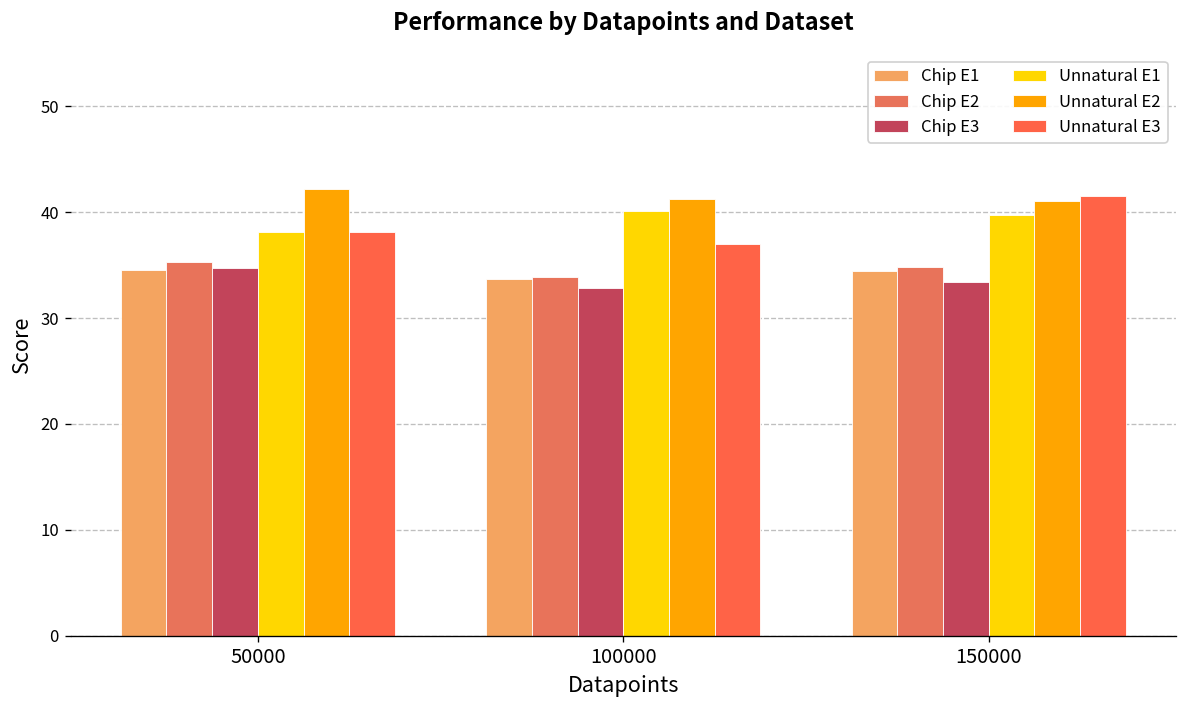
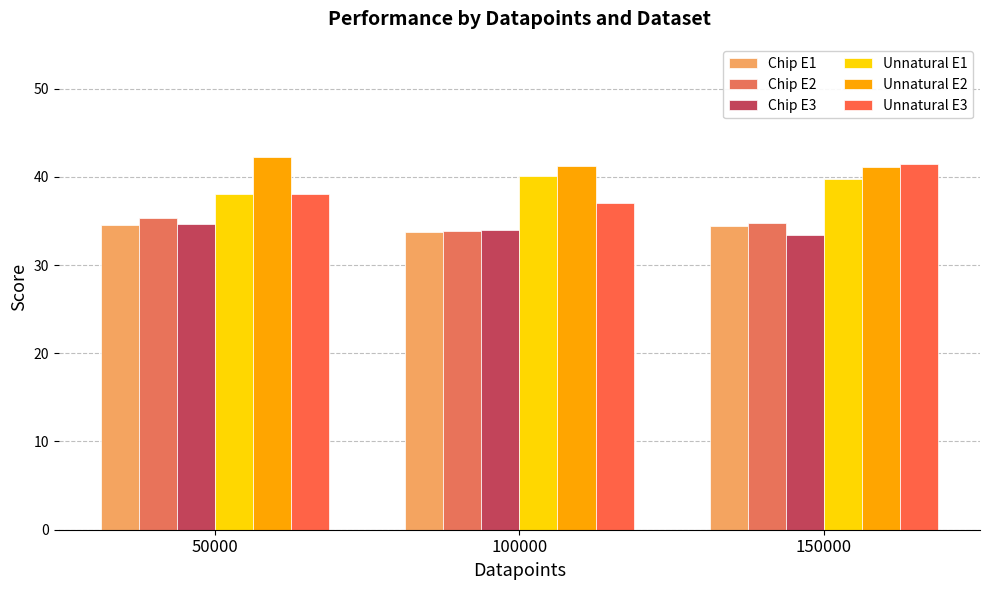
  {
    "Chip E3": {
      "50000": 35,
-     "100000": 33,
+     "100000": 34,
      "150000": 33
    }
  }
